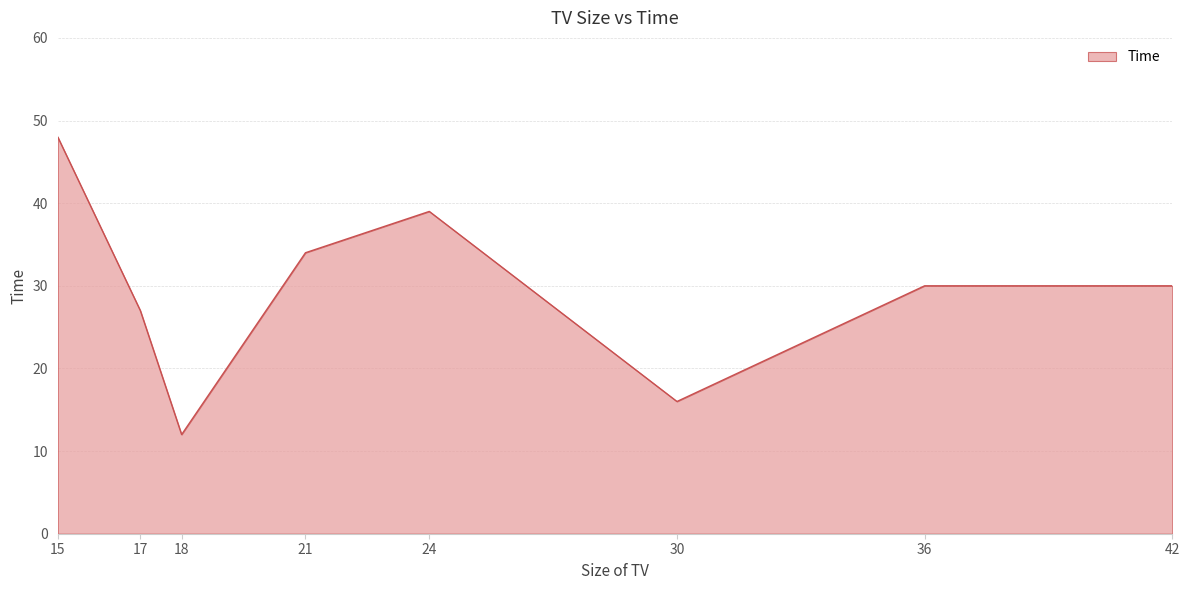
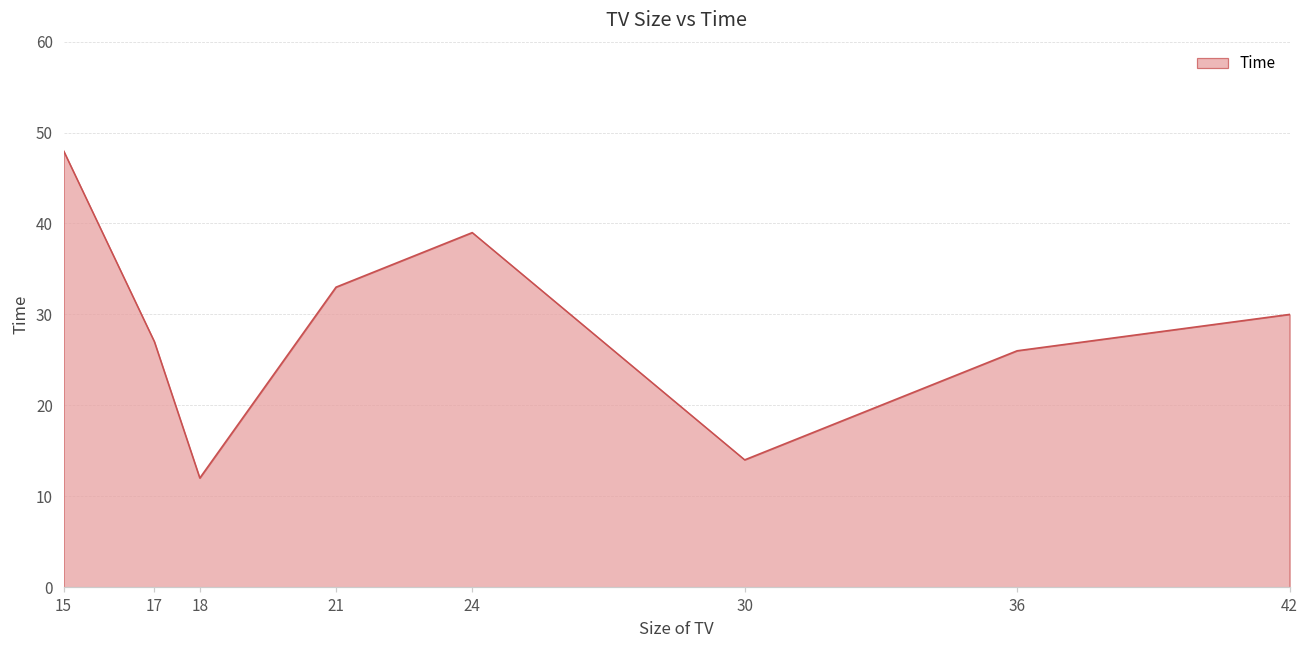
  {
    "15": 48,
    "17": 27,
    "18": 12,
-   "21": 34,
+   "21": 33,
    "24": 39,
-   "30": 16,
-   "36": 30,
+   "30": 14,
+   "36": 26,
    "42": 30
  }
